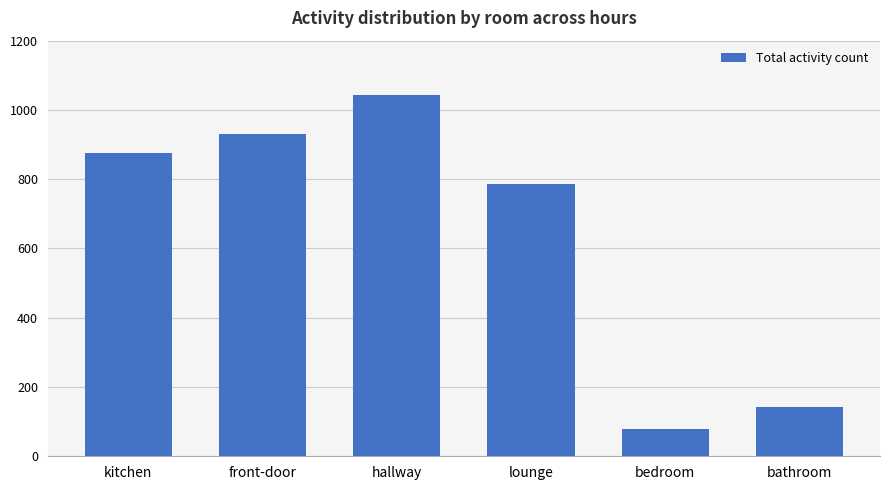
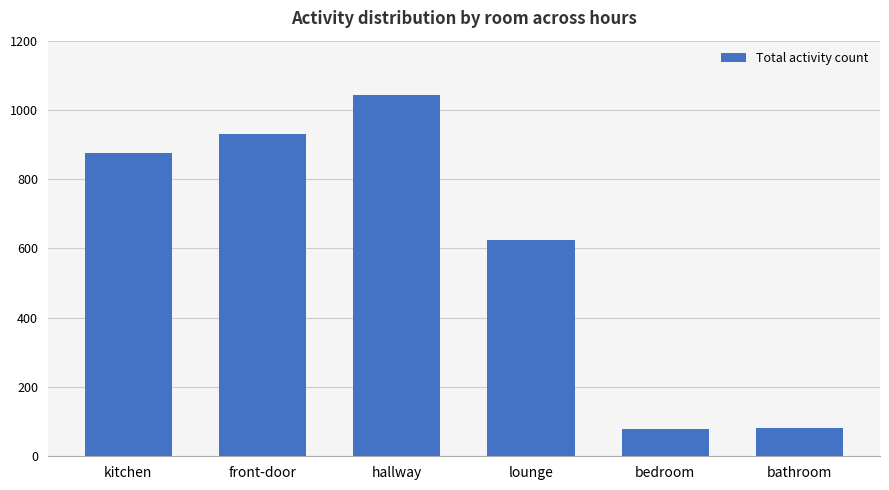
  {
    "kitchen": 880,
    "front-door": 930,
    "hallway": 1040,
-   "lounge": 790,
+   "lounge": 630,
    "bedroom": 80,
-   "bathroom": 140
+   "bathroom": 80
  }
